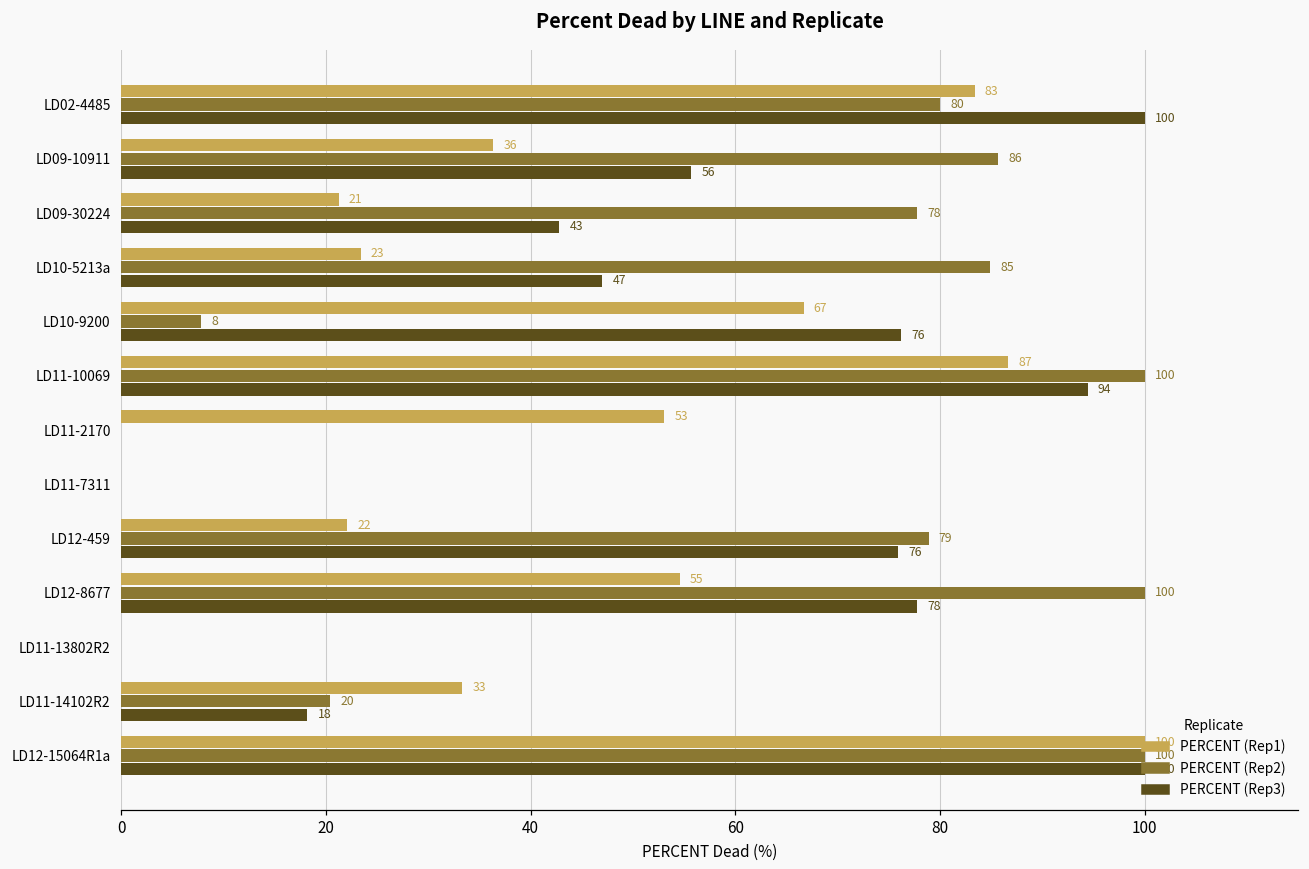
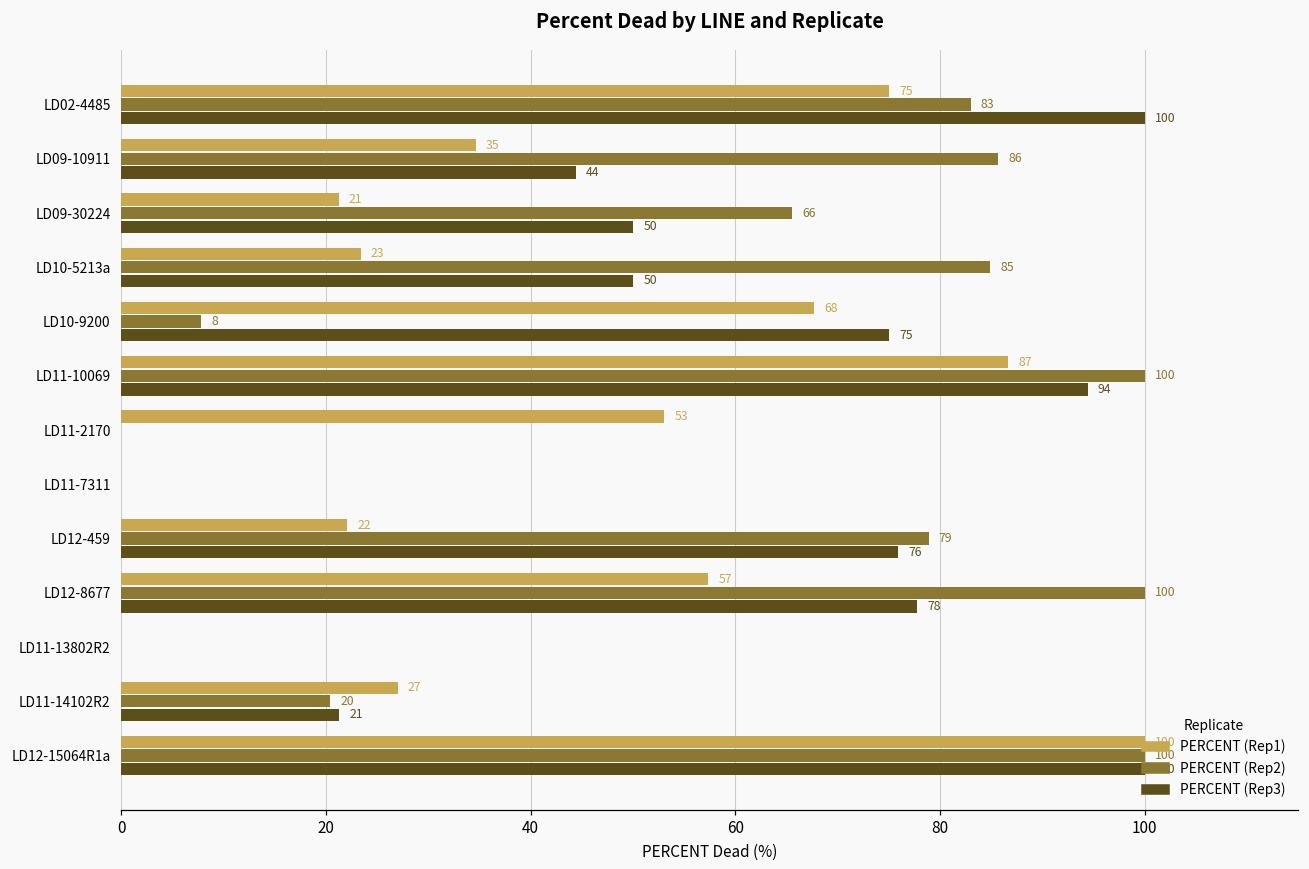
  {
    "PERCENT (Rep1)": {
-     "LD02-4485": 83,
-     "LD09-10911": 36,
+     "LD02-4485": 75,
+     "LD09-10911": 35,
      "LD09-30224": 21,
      "LD10-5213a": 23,
-     "LD10-9200": 67,
+     "LD10-9200": 68,
      "LD11-10069": 87,
      "LD11-2170": 53,
      "LD12-459": 22,
-     "LD12-8677": 55,
-     "LD11-14102R2": 33,
+     "LD12-8677": 57,
+     "LD11-14102R2": 27,
      "LD12-15064R1a": 100
    },
    "PERCENT (Rep2)": {
-     "LD02-4485": 80,
+     "LD02-4485": 83,
      "LD09-10911": 86,
-     "LD09-30224": 78,
+     "LD09-30224": 66,
      "LD10-5213a": 85,
      "LD10-9200": 8,
      "LD11-10069": 100,
      "LD12-459": 79,
      "LD12-8677": 100,
      "LD11-14102R2": 20,
      "LD12-15064R1a": 100
    },
    "PERCENT (Rep3)": {
      "LD02-4485": 100,
-     "LD09-10911": 56,
-     "LD09-30224": 43,
-     "LD10-5213a": 47,
-     "LD10-9200": 76,
+     "LD09-10911": 44,
+     "LD09-30224": 50,
+     "LD10-5213a": 50,
+     "LD10-9200": 75,
      "LD11-10069": 94,
      "LD12-459": 76,
      "LD12-8677": 78,
-     "LD11-14102R2": 18
+     "LD11-14102R2": 21
    }
  }
